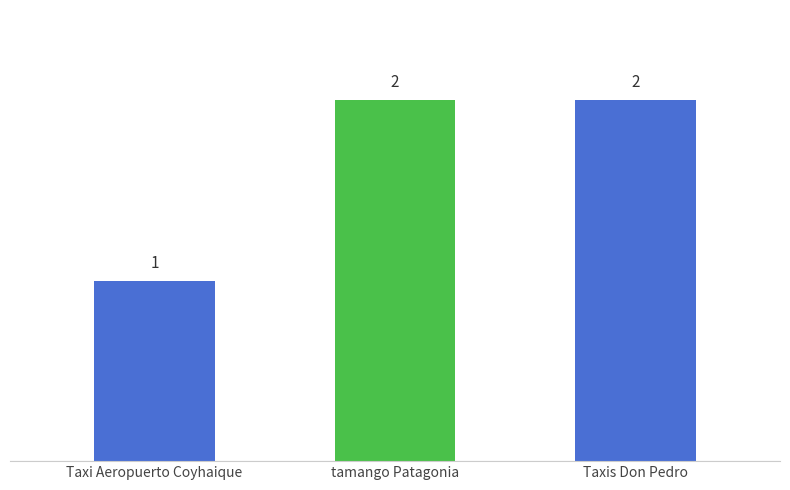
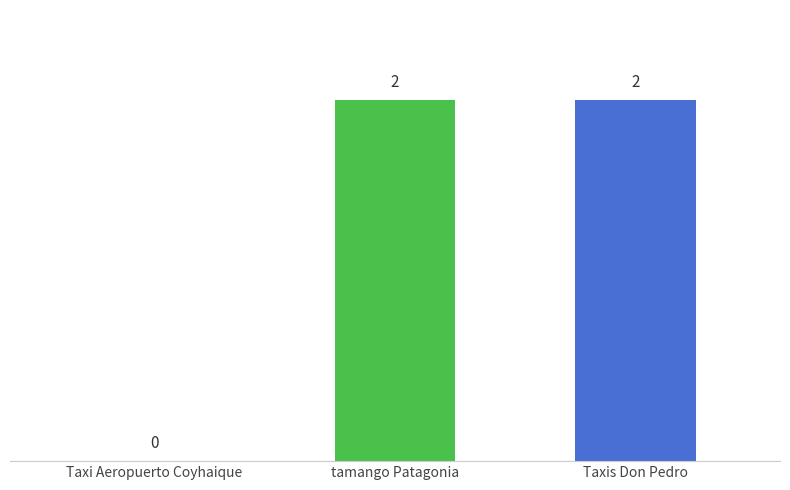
  {
-   "Taxi Aeropuerto Coyhaique": 1,
+   "Taxi Aeropuerto Coyhaique": 0,
    "tamango Patagonia": 2,
    "Taxis Don Pedro": 2
  }
